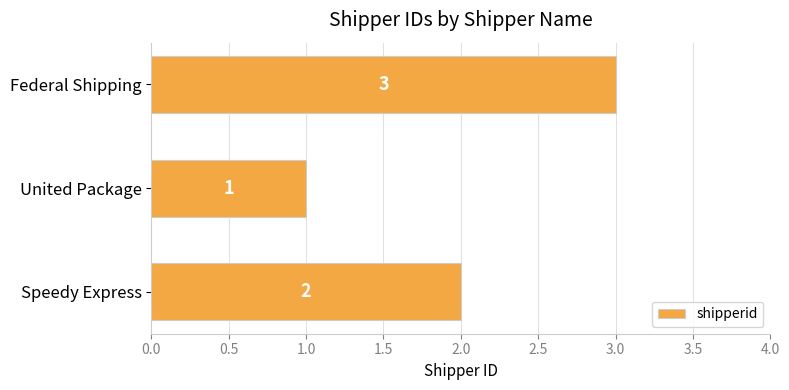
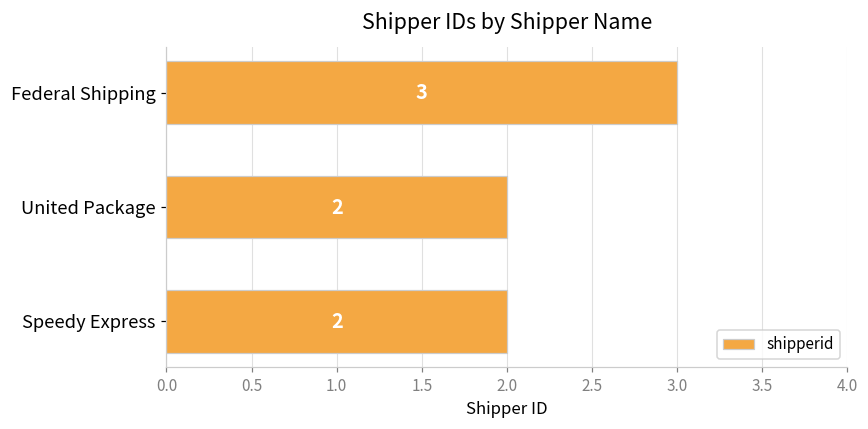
  {
    "Federal Shipping": 3,
-   "United Package": 1,
+   "United Package": 2,
    "Speedy Express": 2
  }
